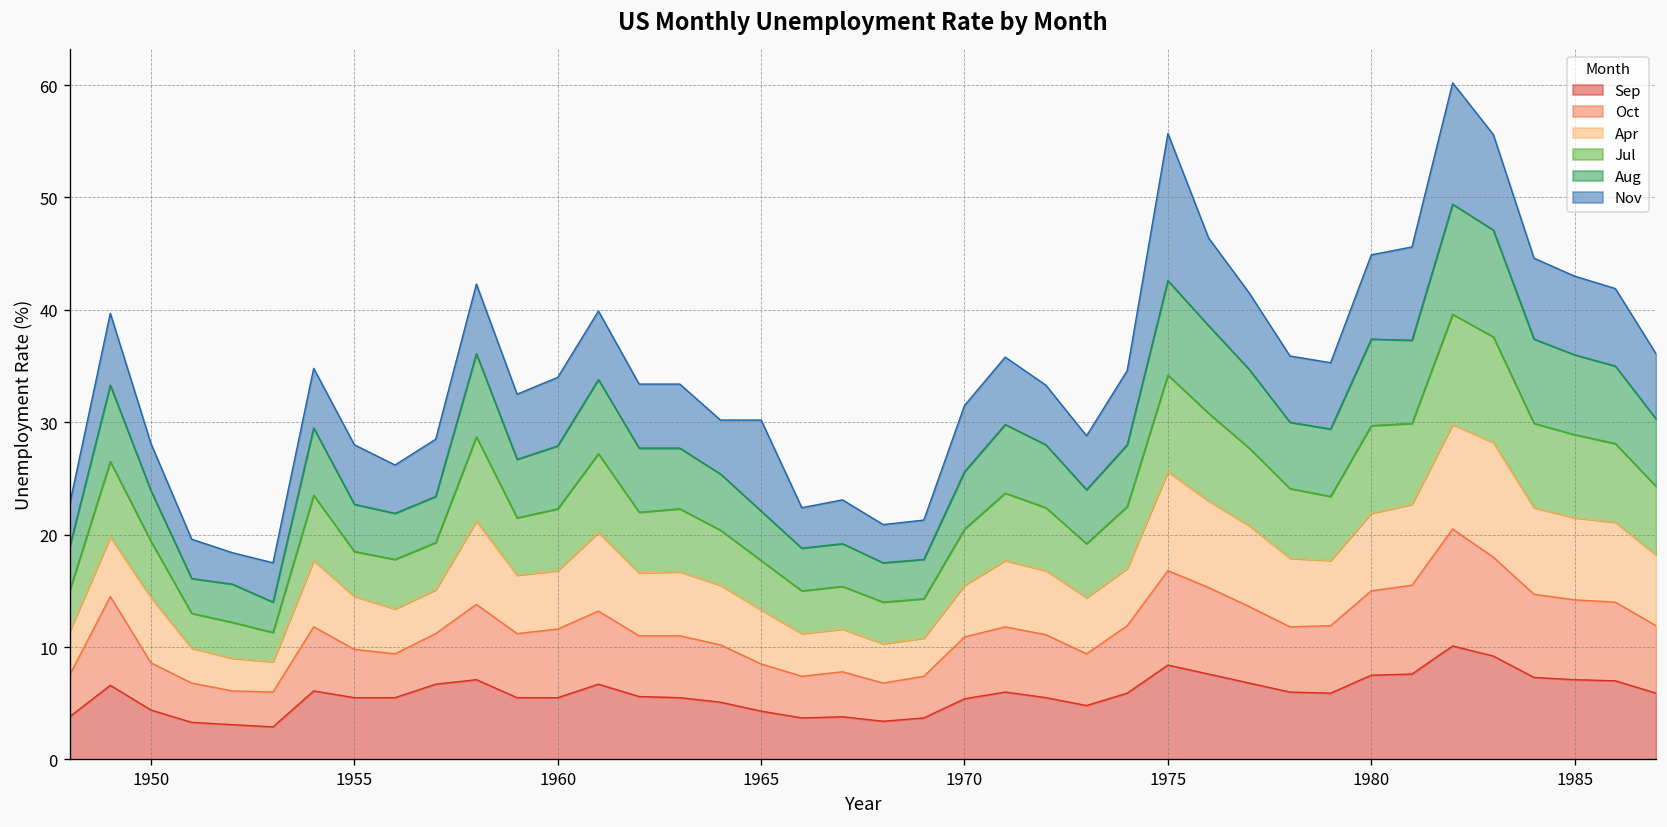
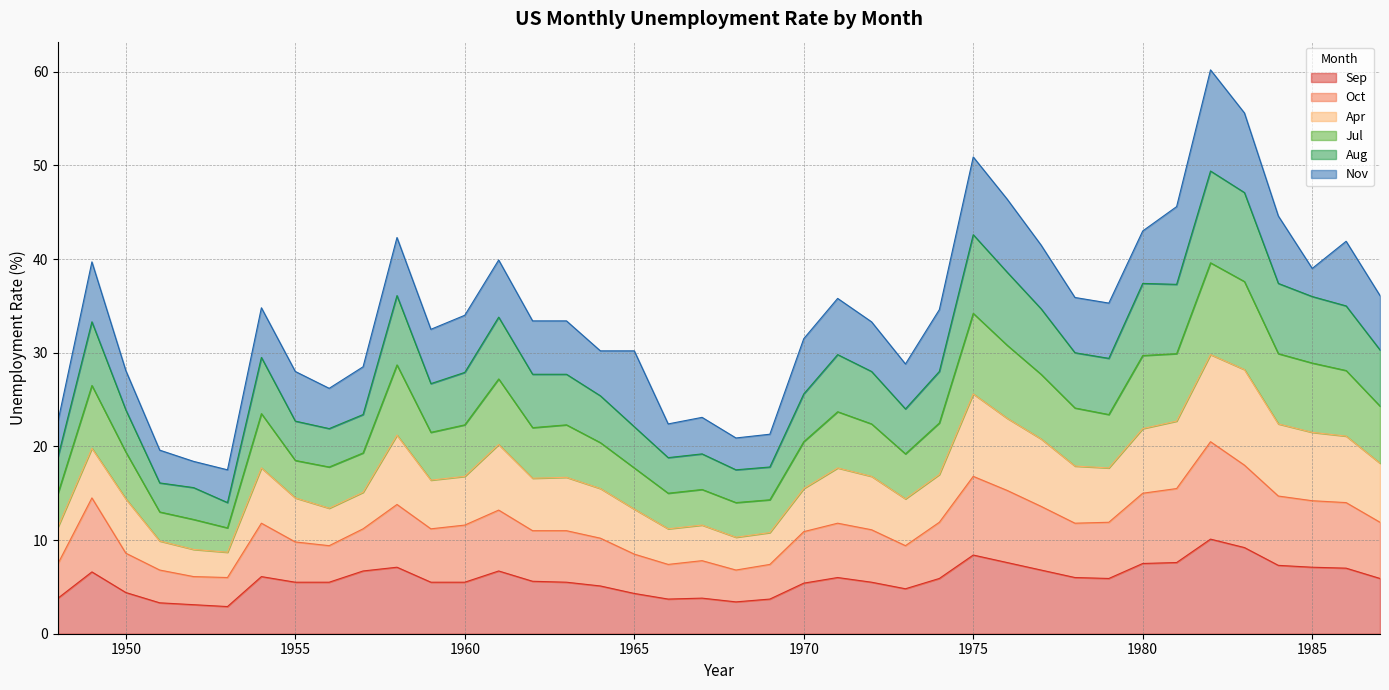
  {
    "Nov": {
      "1950": 4,
      "1955": 5,
      "1960": 6,
      "1965": 8,
      "1970": 6,
-     "1975": 13,
-     "1980": 8,
-     "1985": 7
+     "1975": 8,
+     "1980": 6,
+     "1985": 3
    }
  }
